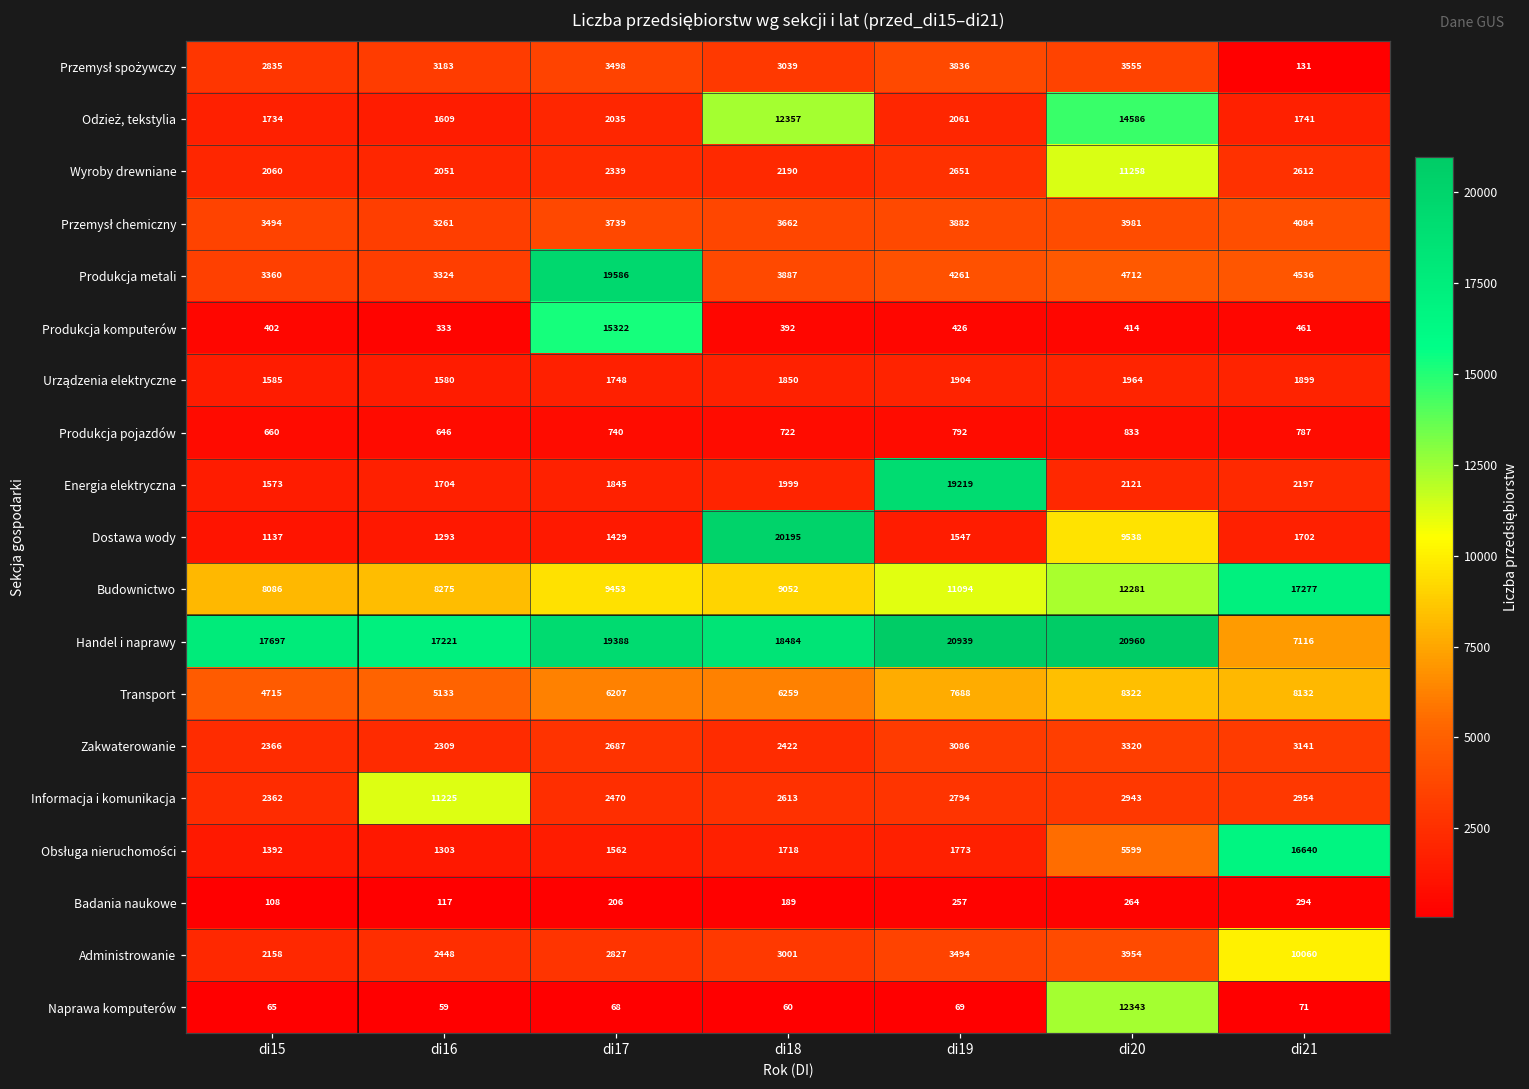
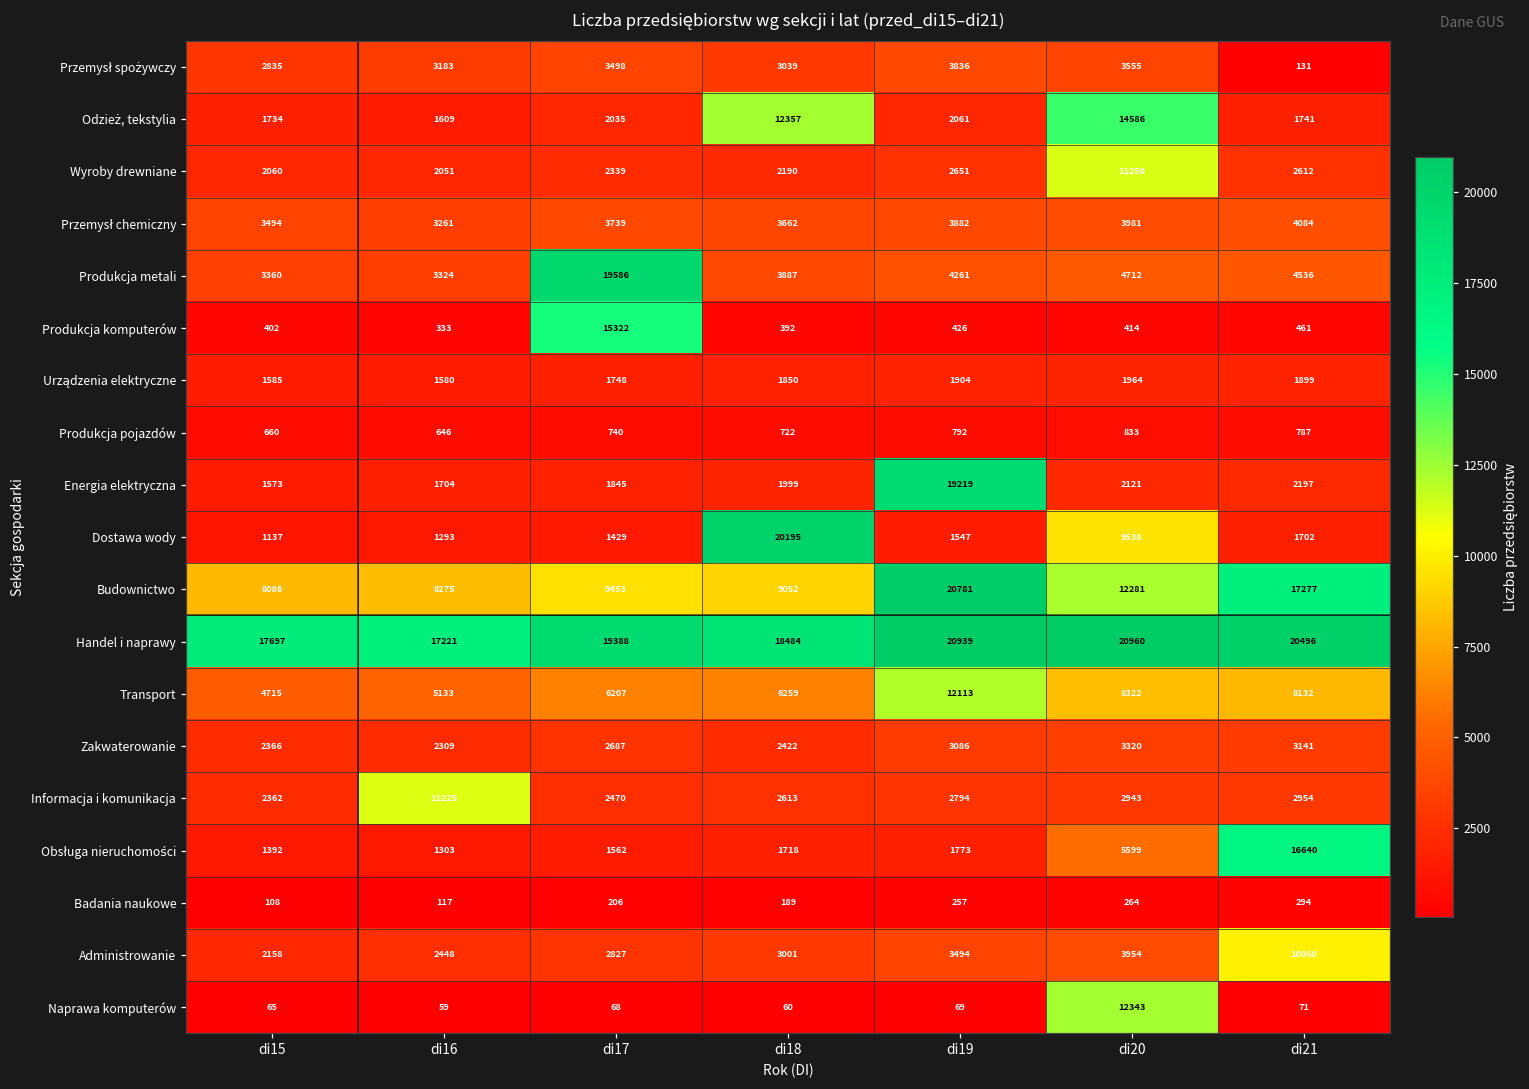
  {
    "Przemysł spożywczy": {
      "di15": 2835,
      "di16": 3183,
      "di17": 3498,
      "di18": 3039,
      "di19": 3836,
      "di20": 3555,
      "di21": 131
    },
    "Odzież, tekstylia": {
      "di15": 1734,
      "di16": 1609,
      "di17": 2035,
      "di18": 12357,
      "di19": 2061,
      "di20": 14586,
      "di21": 1741
    },
    "Wyroby drewniane": {
      "di15": 2060,
      "di16": 2051,
      "di17": 2339,
      "di18": 2190,
      "di19": 2651,
      "di20": 11258,
      "di21": 2612
    },
    "Przemysł chemiczny": {
      "di15": 3494,
      "di16": 3261,
      "di17": 3739,
      "di18": 3662,
      "di19": 3882,
      "di20": 3981,
      "di21": 4084
    },
    "Produkcja metali": {
      "di15": 3360,
      "di16": 3324,
      "di17": 19586,
      "di18": 3887,
      "di19": 4261,
      "di20": 4712,
      "di21": 4536
    },
    "Produkcja komputerów": {
      "di15": 402,
      "di16": 333,
      "di17": 15322,
      "di18": 392,
      "di19": 426,
      "di20": 414,
      "di21": 461
    },
    "Urządzenia elektryczne": {
      "di15": 1585,
      "di16": 1580,
      "di17": 1748,
      "di18": 1850,
      "di19": 1904,
      "di20": 1964,
      "di21": 1899
    },
    "Produkcja pojazdów": {
      "di15": 660,
      "di16": 646,
      "di17": 740,
      "di18": 722,
      "di19": 792,
      "di20": 833,
      "di21": 787
    },
    "Energia elektryczna": {
      "di15": 1573,
      "di16": 1704,
      "di17": 1845,
      "di18": 1999,
      "di19": 19219,
      "di20": 2121,
      "di21": 2197
    },
    "Dostawa wody": {
      "di15": 1137,
      "di16": 1293,
      "di17": 1429,
      "di18": 20195,
      "di19": 1547,
      "di20": 9538,
      "di21": 1702
    },
    "Budownictwo": {
      "di15": 8086,
      "di16": 8275,
      "di17": 9453,
      "di18": 9052,
-     "di19": 11094,
+     "di19": 20781,
      "di20": 12281,
      "di21": 17277
    },
    "Handel i naprawy": {
      "di15": 17697,
      "di16": 17221,
      "di17": 19388,
      "di18": 18484,
      "di19": 20939,
      "di20": 20960,
-     "di21": 7116
+     "di21": 20496
    },
    "Transport": {
      "di15": 4715,
      "di16": 5133,
      "di17": 6207,
      "di18": 6259,
-     "di19": 7688,
+     "di19": 12113,
      "di20": 8322,
      "di21": 8132
    },
    "Zakwaterowanie": {
      "di15": 2366,
      "di16": 2309,
      "di17": 2687,
      "di18": 2422,
      "di19": 3086,
      "di20": 3320,
      "di21": 3141
    },
    "Informacja i komunikacja": {
      "di15": 2362,
      "di16": 11225,
      "di17": 2470,
      "di18": 2613,
      "di19": 2794,
      "di20": 2943,
      "di21": 2954
    },
    "Obsługa nieruchomości": {
      "di15": 1392,
      "di16": 1303,
      "di17": 1562,
      "di18": 1718,
      "di19": 1773,
      "di20": 5599,
      "di21": 16640
    },
    "Badania naukowe": {
      "di15": 108,
      "di16": 117,
      "di17": 206,
      "di18": 189,
      "di19": 257,
      "di20": 264,
      "di21": 294
    },
    "Administrowanie": {
      "di15": 2158,
      "di16": 2448,
      "di17": 2827,
      "di18": 3001,
      "di19": 3494,
      "di20": 3954,
      "di21": 10060
    },
    "Naprawa komputerów": {
      "di15": 65,
      "di16": 59,
      "di17": 68,
      "di18": 60,
      "di19": 69,
      "di20": 12343,
      "di21": 71
    }
  }
